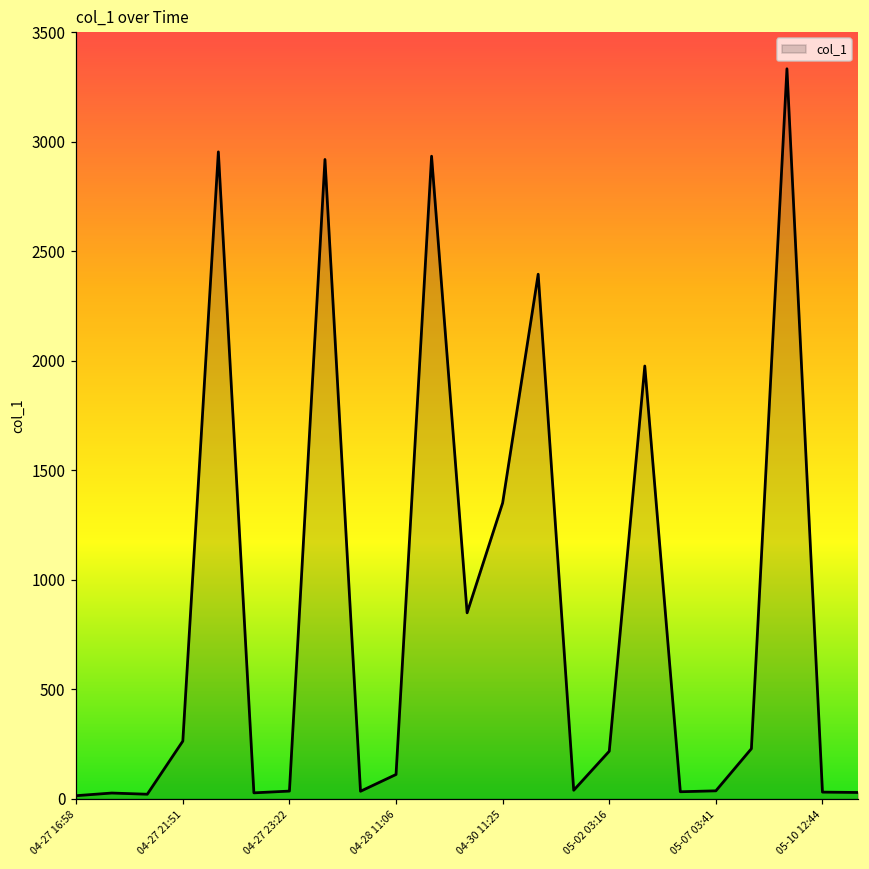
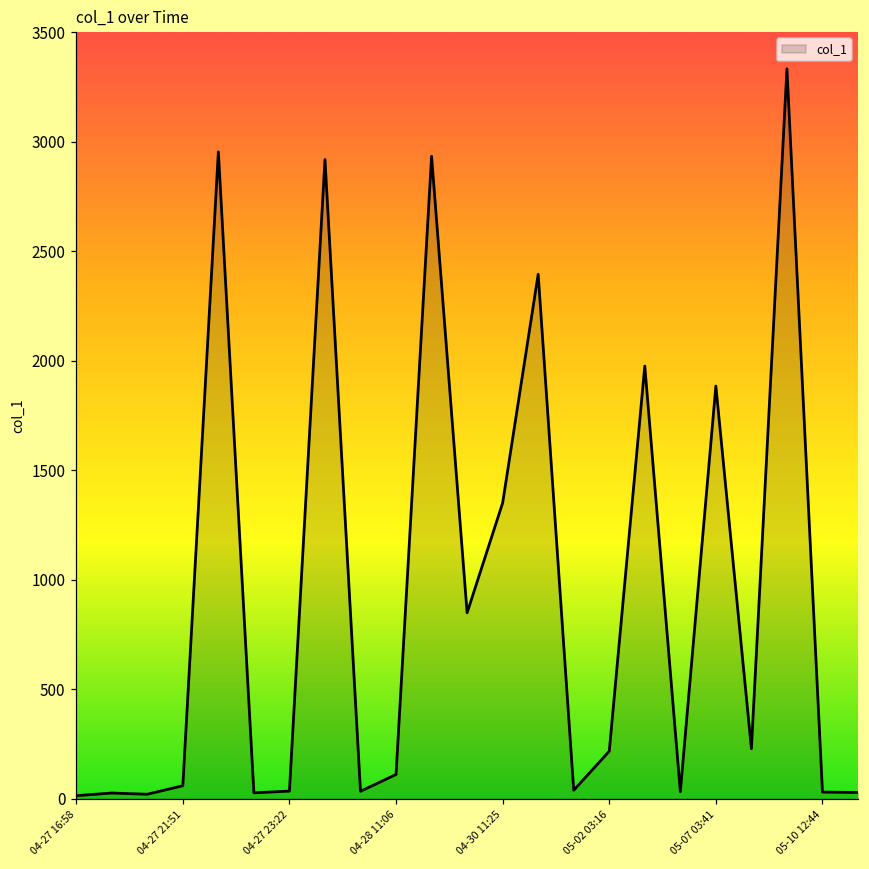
  {
    "04-27 16:58": 20,
-   "04-27 21:51": 260,
+   "04-27 21:51": 60,
    "04-27 23:22": 40,
    "04-28 11:06": 110,
    "04-30 11:25": 1350,
    "05-02 03:16": 220,
-   "05-07 03:41": 40,
+   "05-07 03:41": 1890,
    "05-10 12:44": 30
  }
